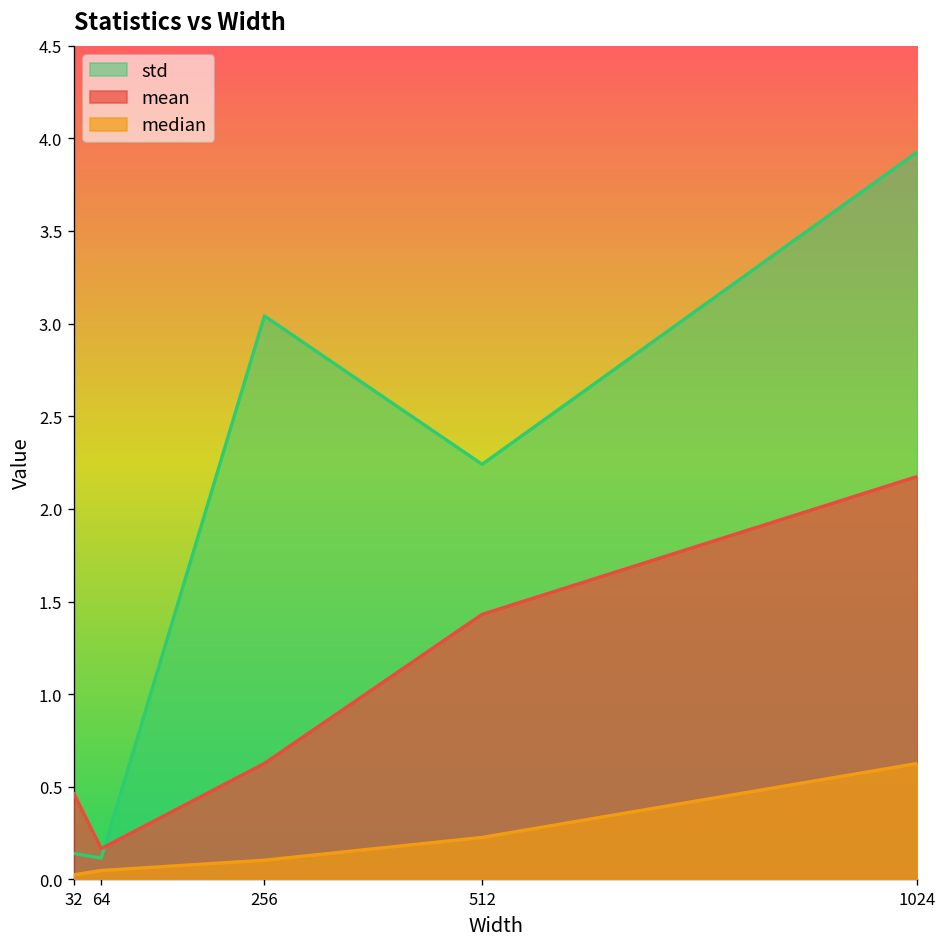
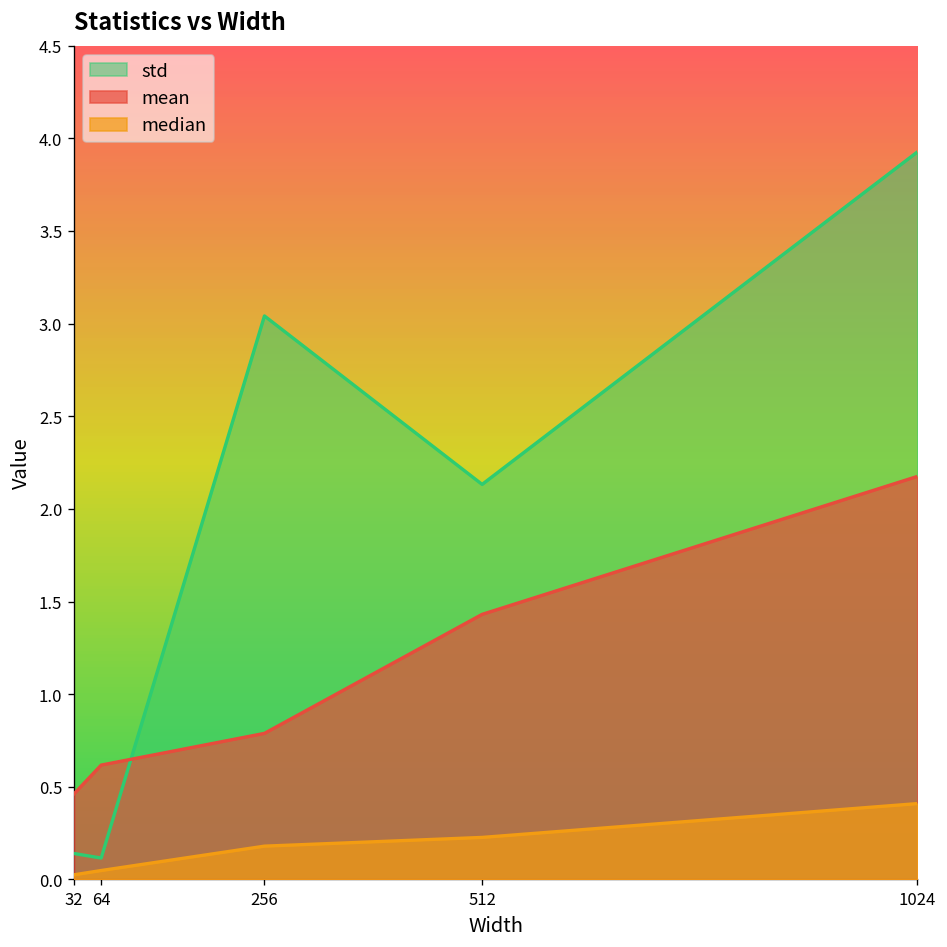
  {
    "std": {
      "32": 0.14,
      "64": 0.12,
      "256": 3.04,
-     "512": 2.24,
+     "512": 2.13,
      "1024": 3.93
    },
    "mean": {
      "32": 0.46,
-     "64": 0.17,
-     "256": 0.63,
+     "64": 0.62,
+     "256": 0.79,
      "512": 1.43,
      "1024": 2.18
    },
    "median": {
      "32": 0.03,
      "64": 0.05,
-     "256": 0.10,
+     "256": 0.18,
      "512": 0.23,
-     "1024": 0.63
+     "1024": 0.41
    }
  }
